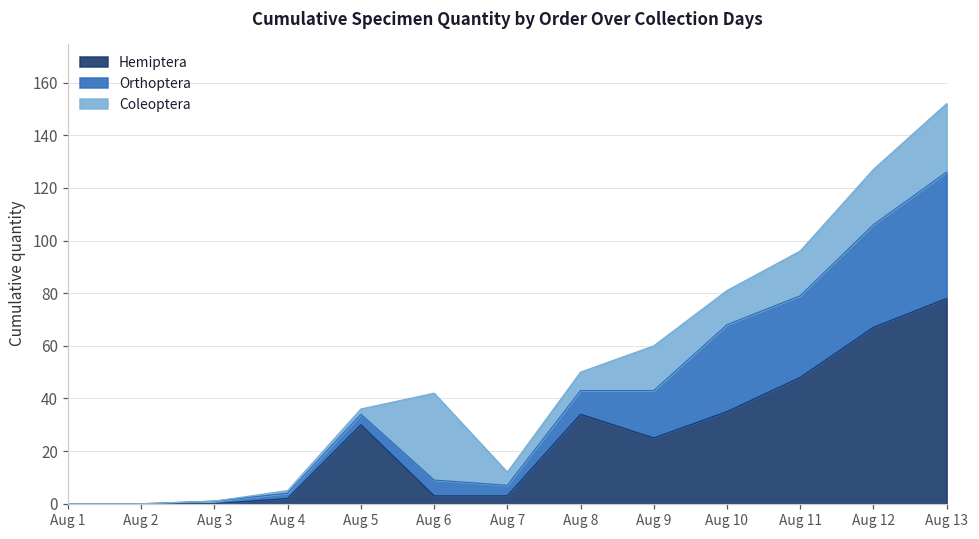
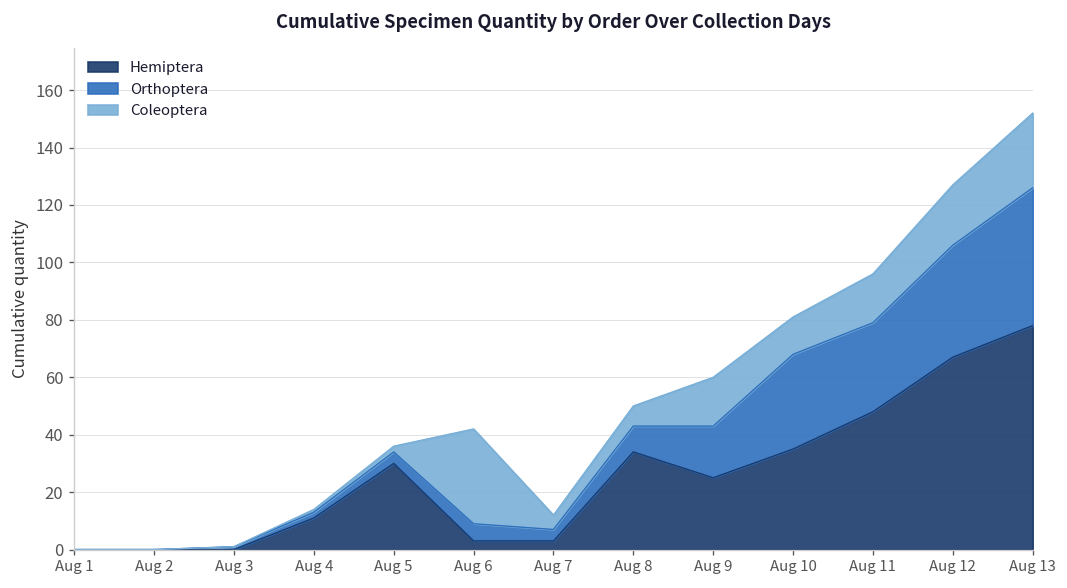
  {
    "Hemiptera": {
-     "Aug 4": 2,
+     "Aug 4": 11,
      "Aug 5": 30,
      "Aug 6": 3,
      "Aug 7": 3,
      "Aug 8": 34,
      "Aug 9": 25,
      "Aug 10": 35,
      "Aug 11": 48,
      "Aug 12": 67,
      "Aug 13": 78
    },
    "Orthoptera": {
      "Aug 5": 4,
      "Aug 6": 6,
      "Aug 7": 4,
      "Aug 8": 9,
      "Aug 9": 18,
      "Aug 10": 33,
      "Aug 11": 31,
      "Aug 12": 39,
      "Aug 13": 48
    },
    "Coleoptera": {
      "Aug 5": 2,
      "Aug 6": 33,
      "Aug 7": 5,
      "Aug 8": 7,
      "Aug 9": 17,
      "Aug 10": 13,
      "Aug 11": 17,
      "Aug 12": 21,
      "Aug 13": 26
    }
  }
